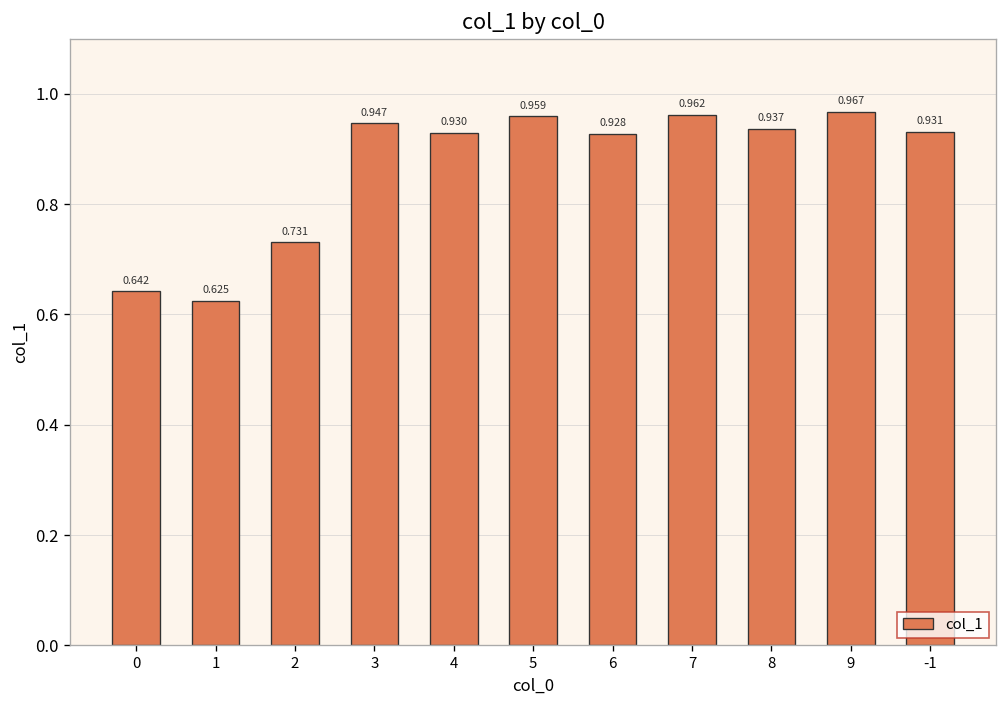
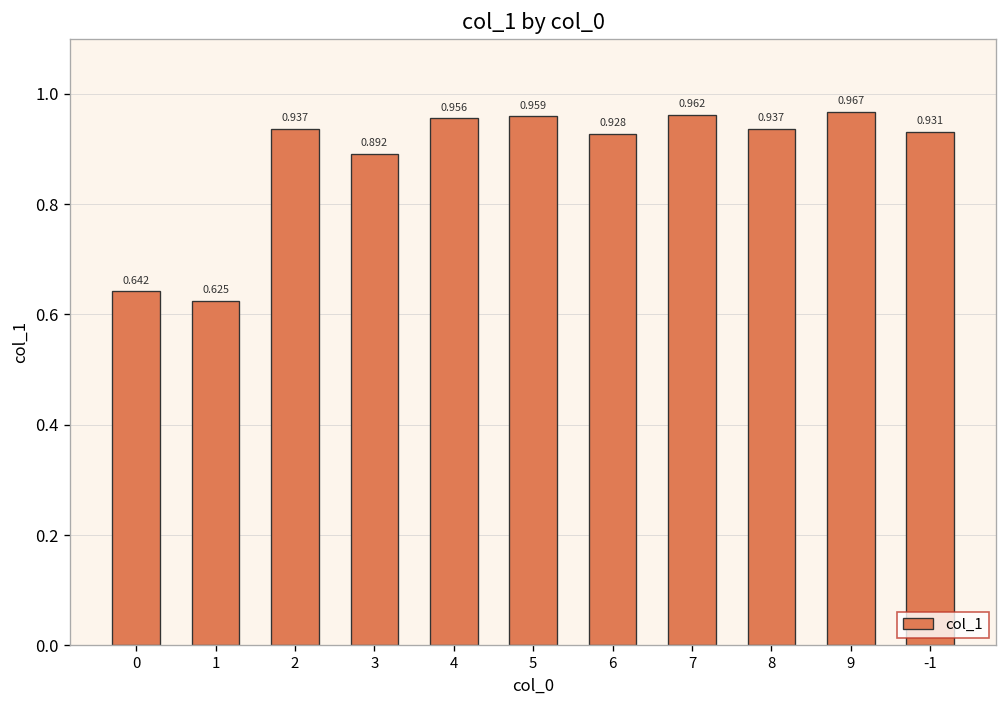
  {
    "0": 0.642,
    "1": 0.625,
-   "2": 0.731,
-   "3": 0.947,
-   "4": 0.930,
+   "2": 0.937,
+   "3": 0.892,
+   "4": 0.956,
    "5": 0.959,
    "6": 0.928,
    "7": 0.962,
    "8": 0.937,
    "9": 0.967,
    "-1": 0.931
  }
